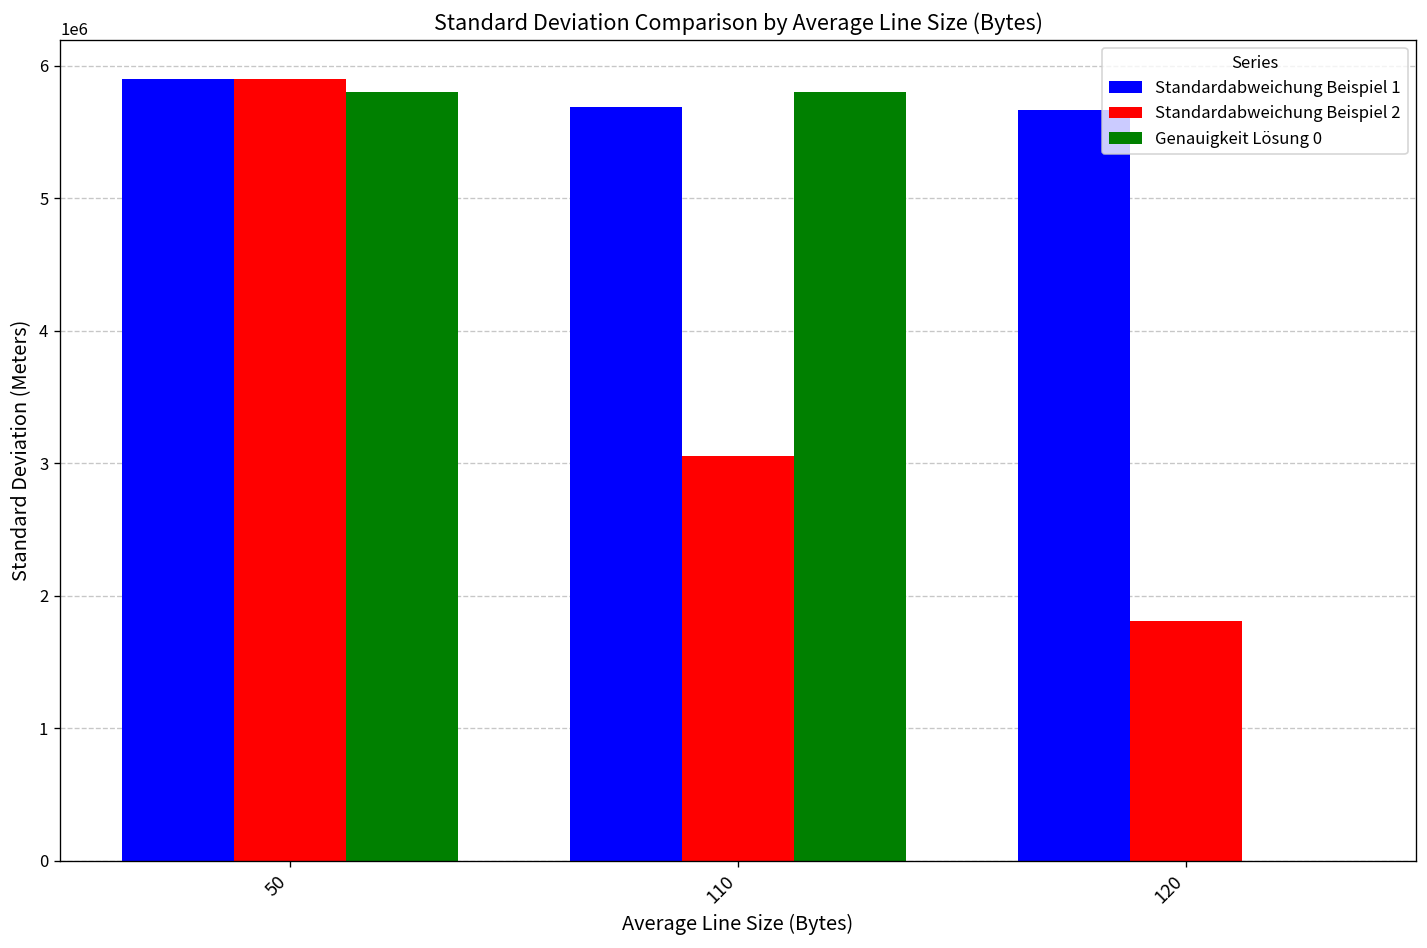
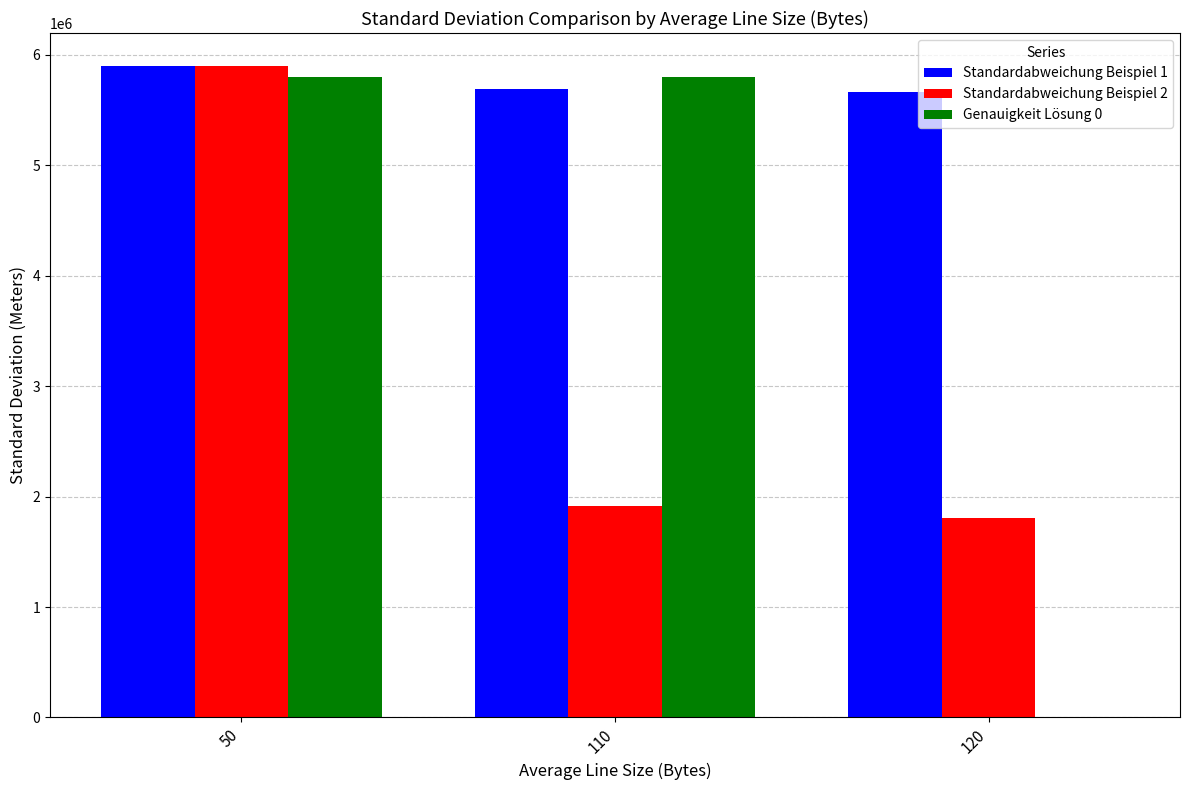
  {
    "Standardabweichung Beispiel 1": {
      "50": 5900000,
      "110": 5690000,
      "120": 5670000
    },
    "Standardabweichung Beispiel 2": {
      "50": 5900000,
-     "110": 3050000,
+     "110": 1920000,
      "120": 1810000
    },
    "Genauigkeit Lösung 0": {
      "50": 5800000,
      "110": 5800000,
      "120": 0
    }
  }
